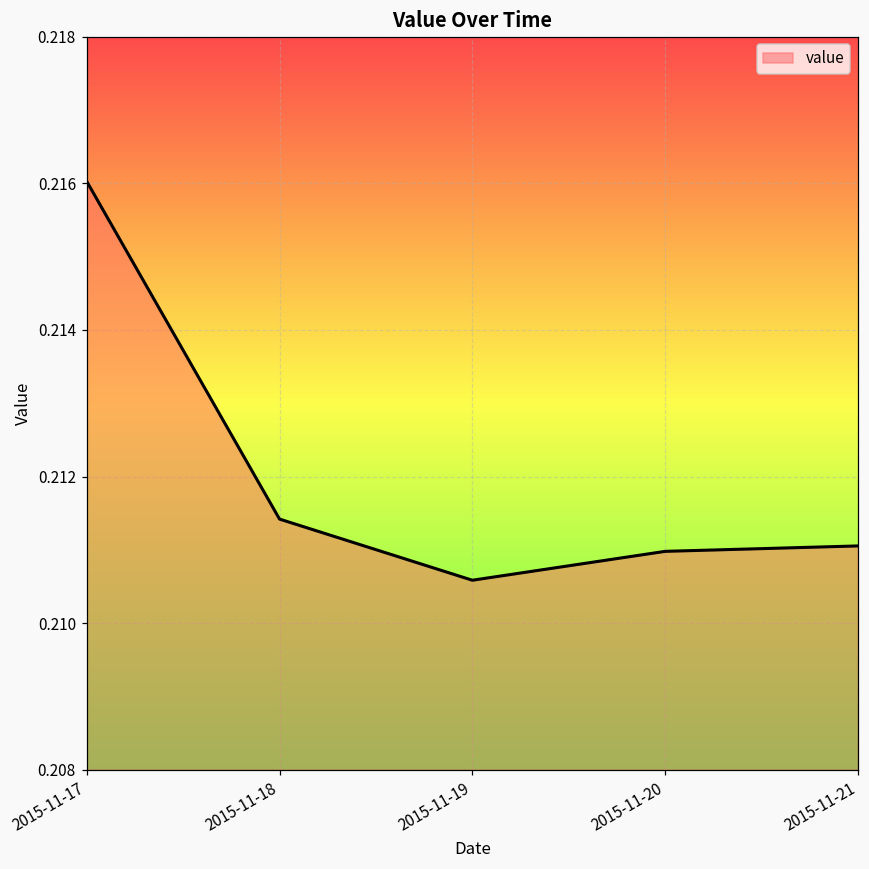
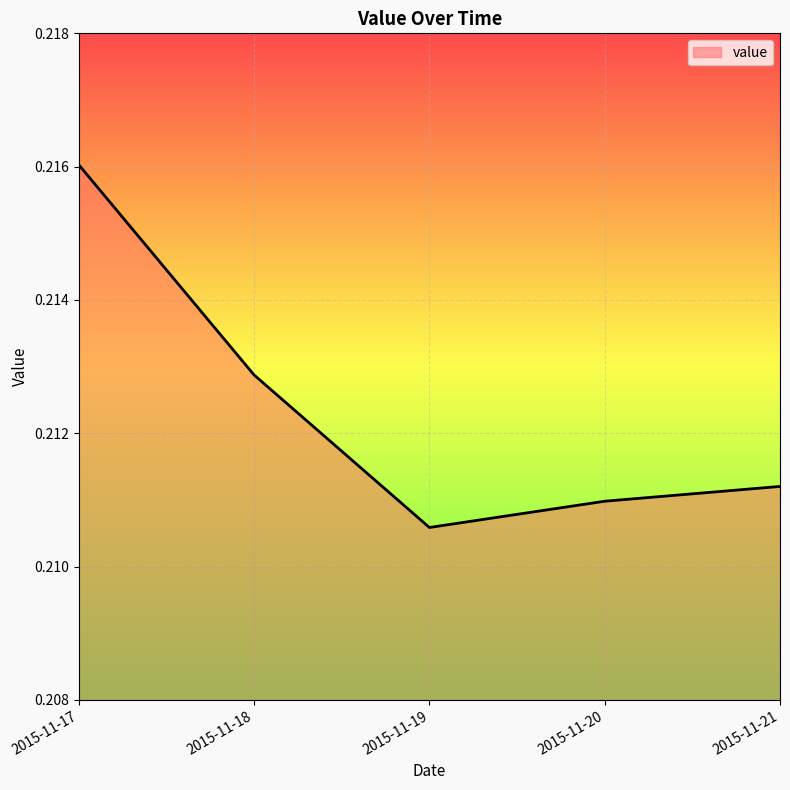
  {
    "2015-11-17": 0.2160,
-   "2015-11-18": 0.2114,
+   "2015-11-18": 0.2129,
    "2015-11-19": 0.2106,
    "2015-11-20": 0.2110,
-   "2015-11-21": 0.2111
+   "2015-11-21": 0.2112
  }
